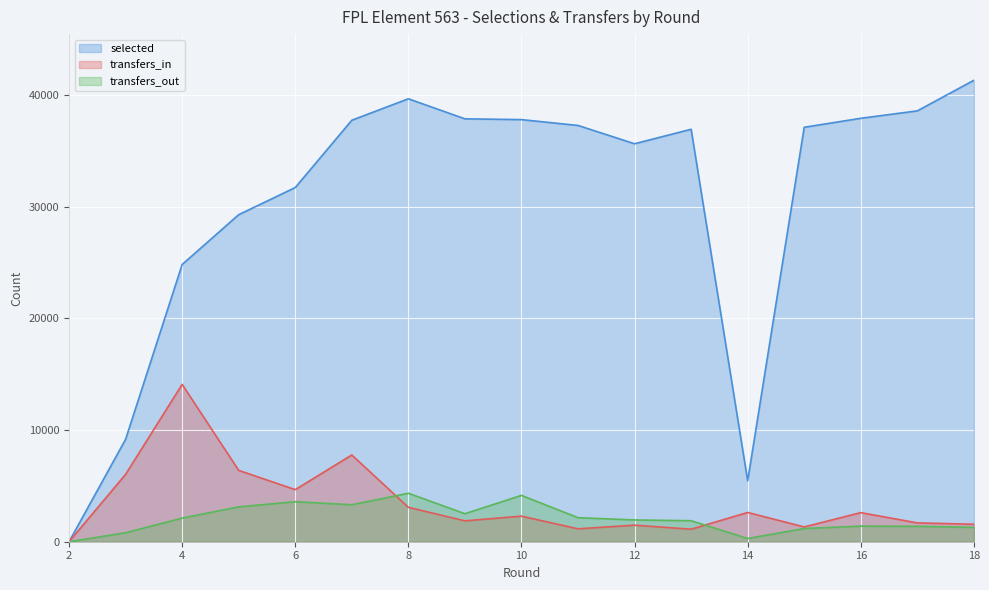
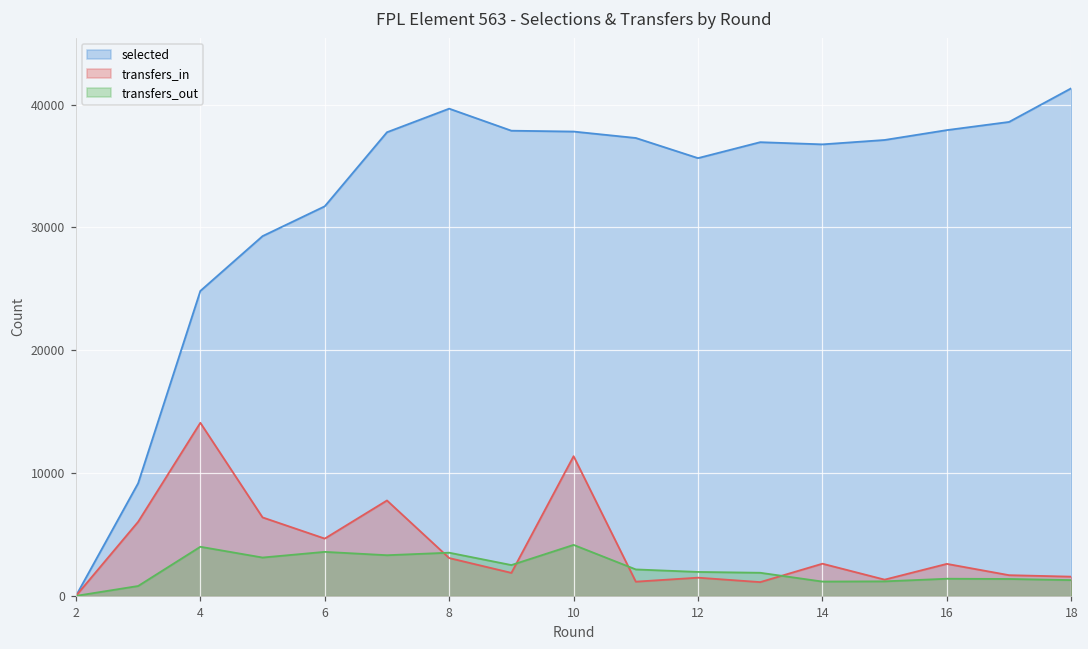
  {
    "selected": {
      "4": 24800,
      "6": 31700,
      "8": 39700,
      "10": 37800,
      "12": 35600,
-     "14": 5500,
+     "14": 36800,
      "16": 37900,
      "18": 41300
    },
    "transfers_in": {
      "4": 14100,
      "6": 4700,
      "8": 3100,
-     "10": 2300,
+     "10": 11400,
      "12": 1500,
      "14": 2600,
      "16": 2600,
      "18": 1600
    },
    "transfers_out": {
-     "4": 2100,
+     "4": 4000,
      "6": 3600,
-     "8": 4300,
+     "8": 3500,
      "10": 4200,
      "12": 2000,
-     "14": 300,
+     "14": 1200,
      "16": 1400,
      "18": 1300
    }
  }
